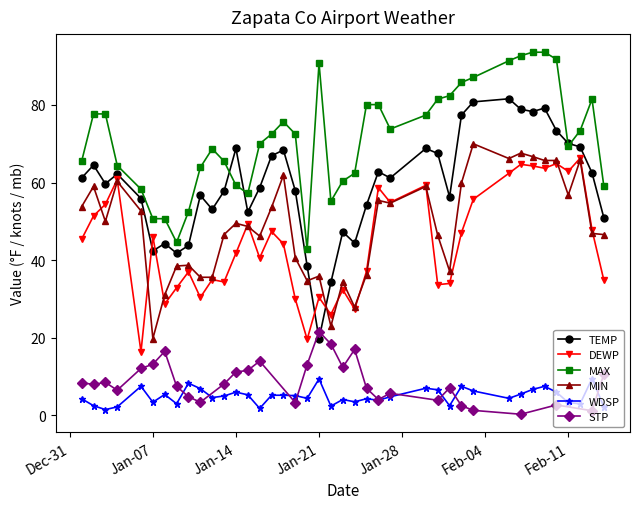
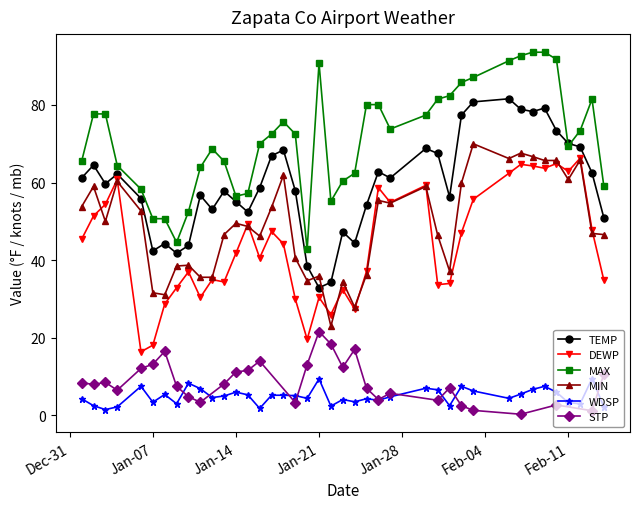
  {
    "TEMP": {
      "Jan-07": 42,
-     "Jan-14": 69,
-     "Jan-21": 20,
+     "Jan-14": 55,
+     "Jan-21": 33,
      "Feb-11": 70
    },
    "DEWP": {
-     "Jan-07": 46,
+     "Jan-07": 18,
      "Jan-14": 42,
      "Jan-21": 30,
      "Feb-11": 63
    },
    "MAX": {
      "Jan-07": 51,
-     "Jan-14": 59,
+     "Jan-14": 57,
      "Jan-21": 91,
      "Feb-11": 69
    },
    "MIN": {
-     "Jan-07": 20,
+     "Jan-07": 32,
      "Jan-14": 50,
      "Jan-21": 36,
-     "Feb-11": 57
+     "Feb-11": 61
    },
    "WDSP": {
      "Jan-07": 3,
      "Jan-14": 6,
      "Jan-21": 9
    },
    "STP": {
      "Jan-07": 13,
      "Jan-14": 11,
      "Jan-21": 22
    }
  }
